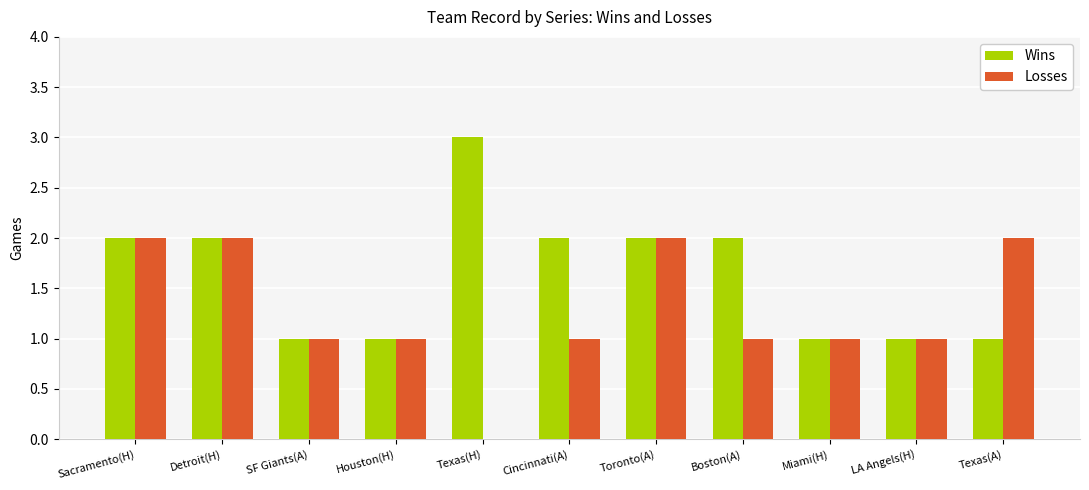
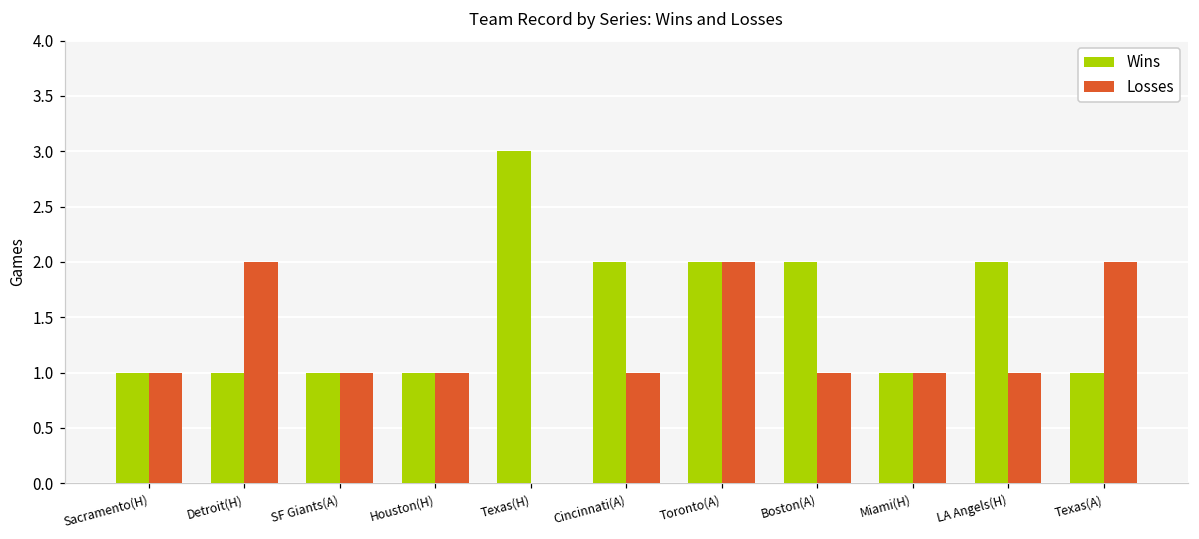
  {
    "Wins": {
-     "Sacramento(H)": 2,
-     "Detroit(H)": 2,
+     "Sacramento(H)": 1,
+     "Detroit(H)": 1,
      "SF Giants(A)": 1,
      "Houston(H)": 1,
      "Texas(H)": 3,
      "Cincinnati(A)": 2,
      "Toronto(A)": 2,
      "Boston(A)": 2,
      "Miami(H)": 1,
-     "LA Angels(H)": 1,
+     "LA Angels(H)": 2,
      "Texas(A)": 1
    },
    "Losses": {
-     "Sacramento(H)": 2,
+     "Sacramento(H)": 1,
      "Detroit(H)": 2,
      "SF Giants(A)": 1,
      "Houston(H)": 1,
      "Texas(H)": 0,
      "Cincinnati(A)": 1,
      "Toronto(A)": 2,
      "Boston(A)": 1,
      "Miami(H)": 1,
      "LA Angels(H)": 1,
      "Texas(A)": 2
    }
  }
